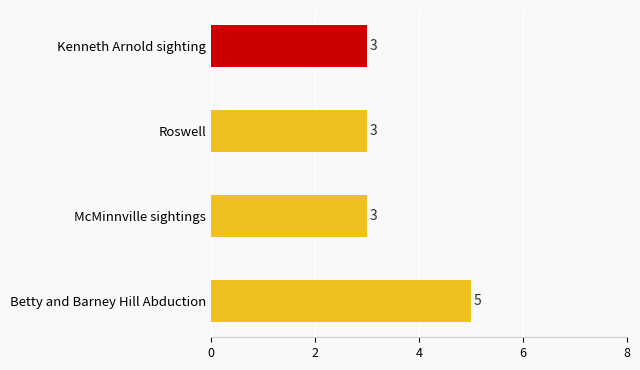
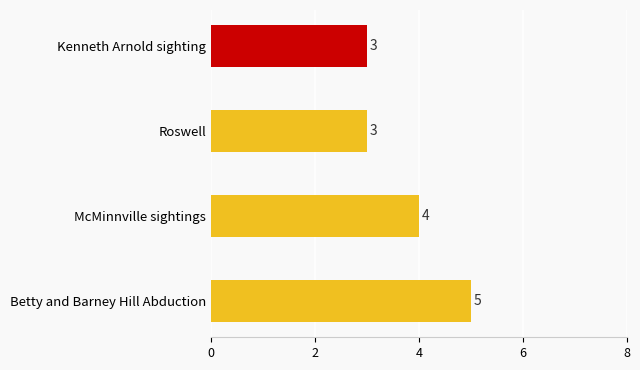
  {
    "Kenneth Arnold sighting": 3,
    "Roswell": 3,
-   "McMinnville sightings": 3,
+   "McMinnville sightings": 4,
    "Betty and Barney Hill Abduction": 5
  }
